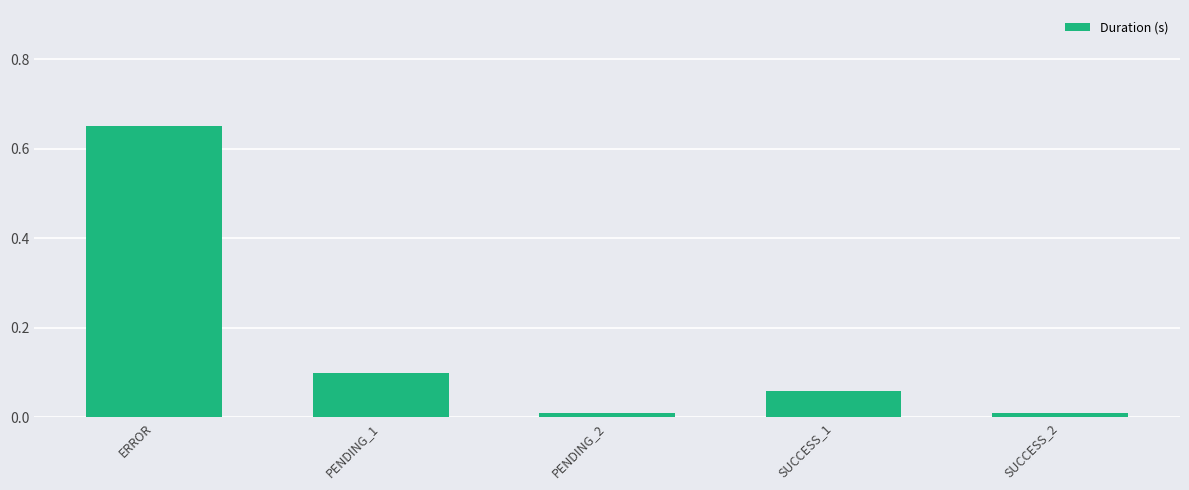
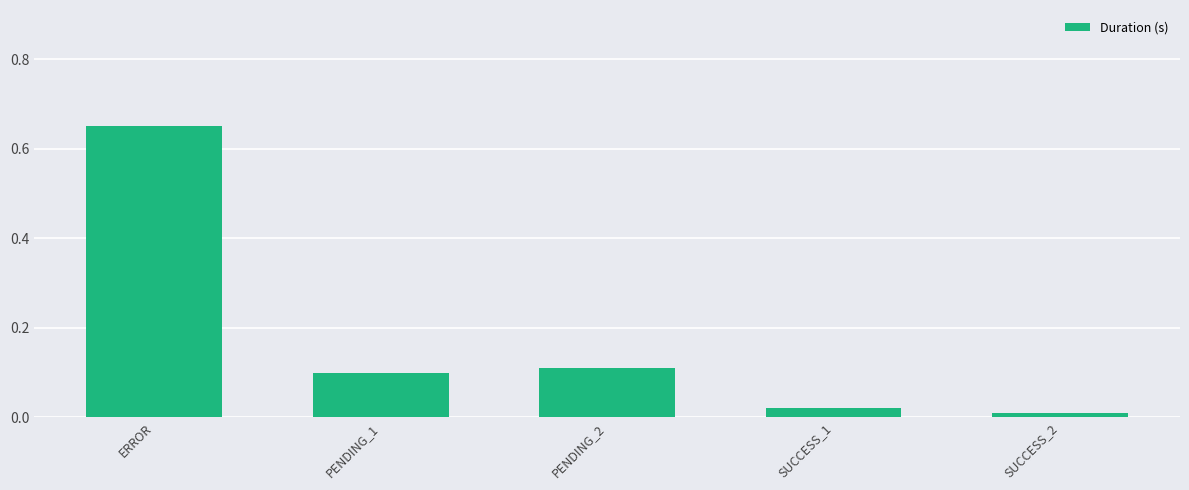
  {
    "ERROR": 0.65,
    "PENDING_1": 0.10,
-   "PENDING_2": 0.01,
-   "SUCCESS_1": 0.06,
+   "PENDING_2": 0.11,
+   "SUCCESS_1": 0.02,
    "SUCCESS_2": 0.01
  }
